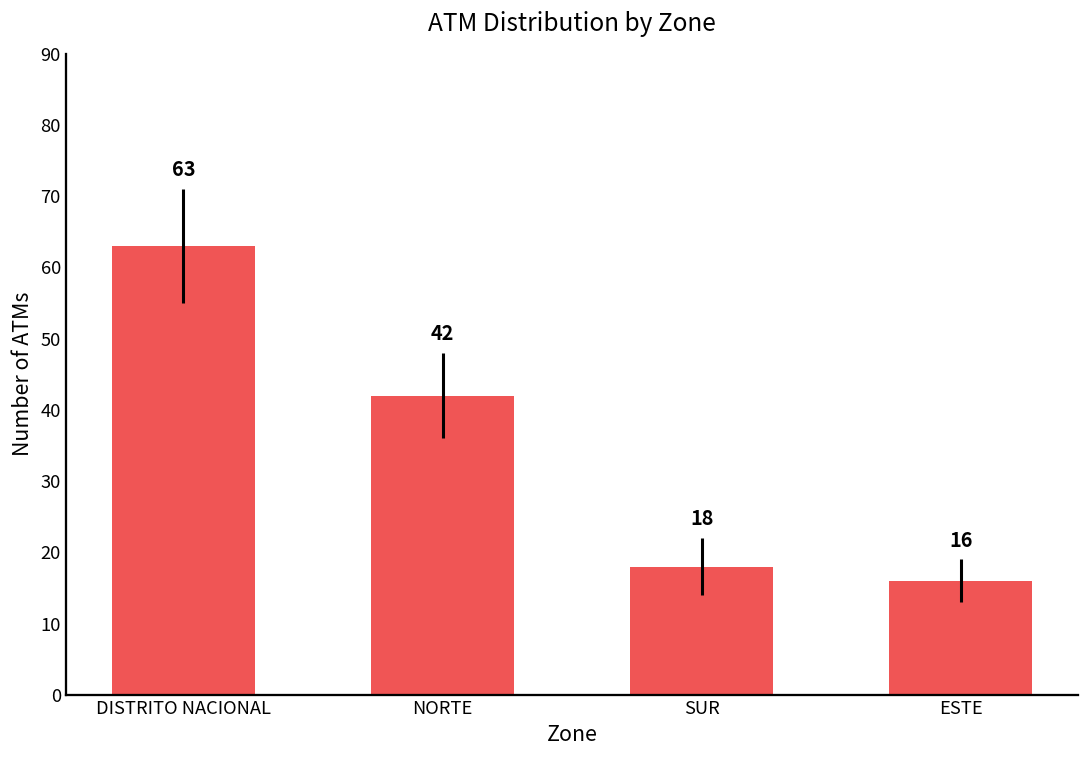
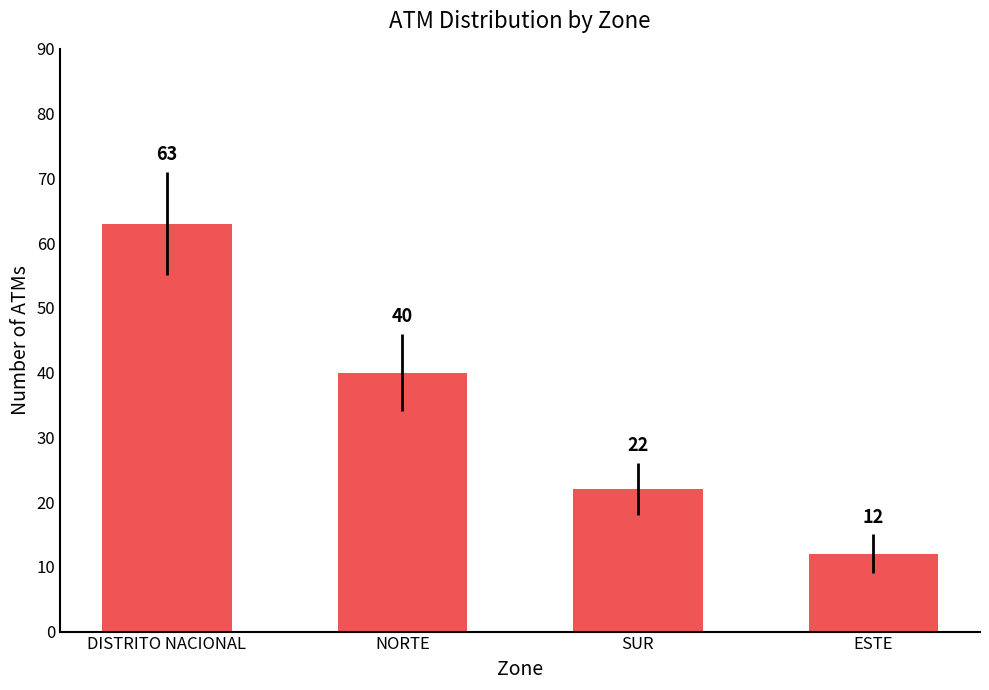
  {
-   "NORTE": 42,
-   "SUR": 18,
-   "ESTE": 16
+   "NORTE": 40,
+   "SUR": 22,
+   "ESTE": 12
  }
